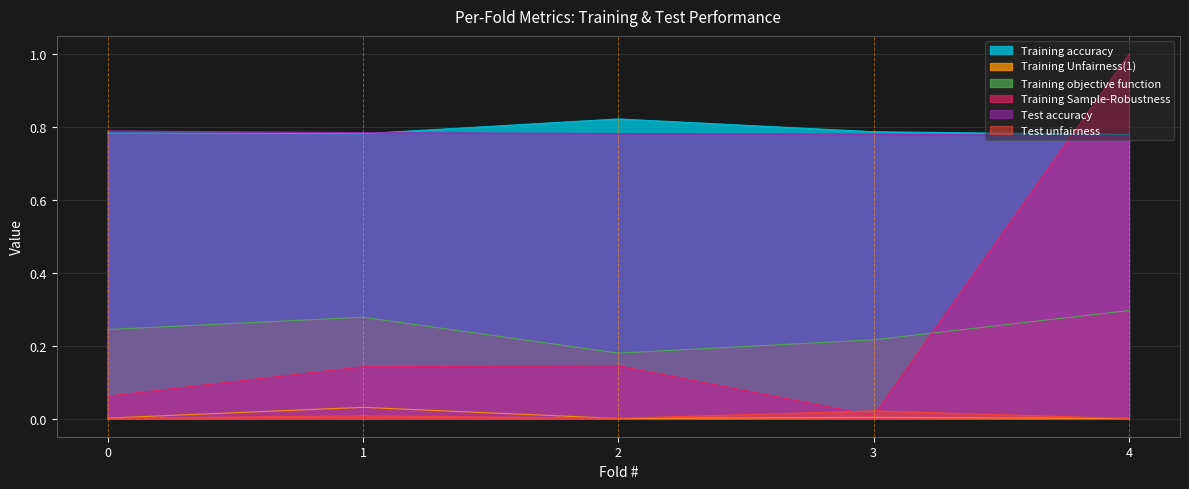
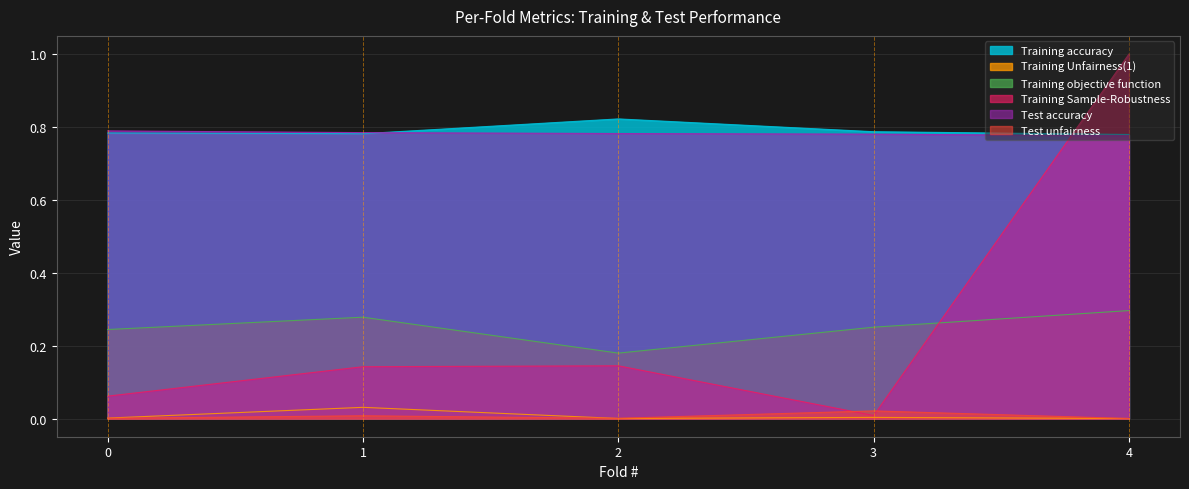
  {
    "Training accuracy": {
      "2": 0.82
    },
    "Training Unfairness(1)": {
      "1": 0.03
    },
    "Training objective function": {
      "0": 0.24,
      "1": 0.28,
      "2": 0.18,
-     "3": 0.22,
+     "3": 0.25,
      "4": 0.30
    },
    "Test accuracy": {
      "2": 0.78
    }
  }
